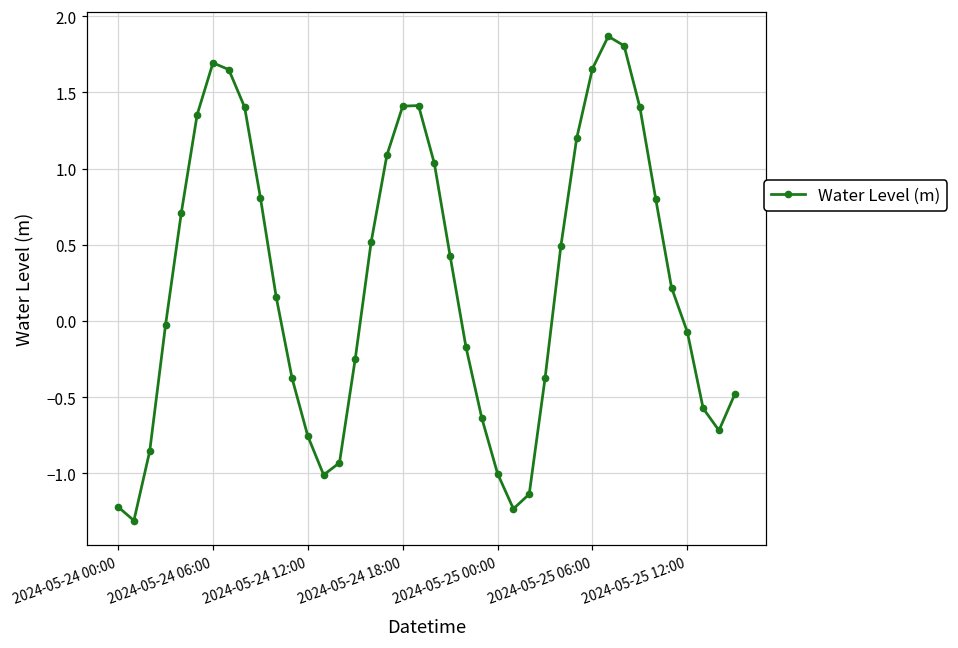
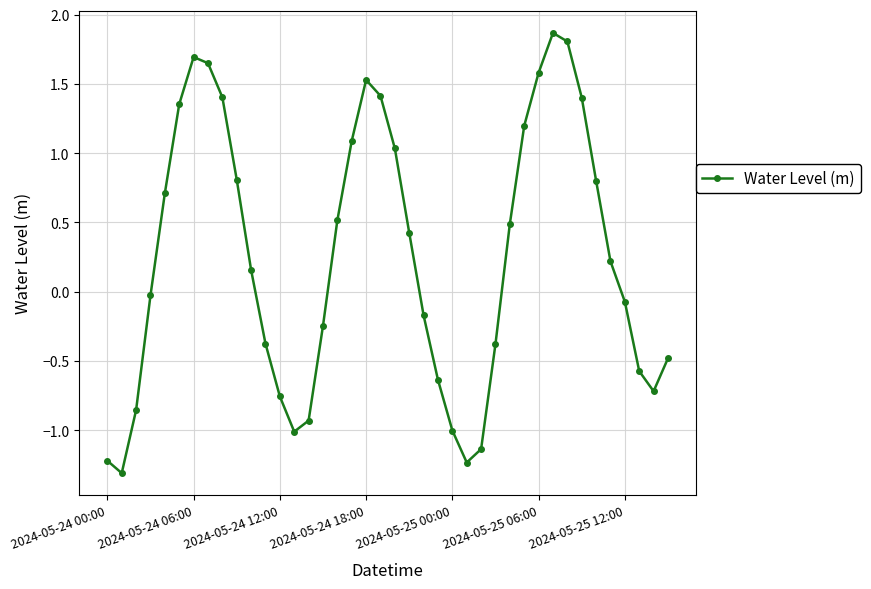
  {
    "2024-05-24 00:00": -1.22,
    "2024-05-24 06:00": 1.69,
    "2024-05-24 12:00": -0.76,
-   "2024-05-24 18:00": 1.41,
+   "2024-05-24 18:00": 1.53,
    "2024-05-25 00:00": -1.00,
-   "2024-05-25 06:00": 1.66,
+   "2024-05-25 06:00": 1.58,
    "2024-05-25 12:00": -0.07
  }
